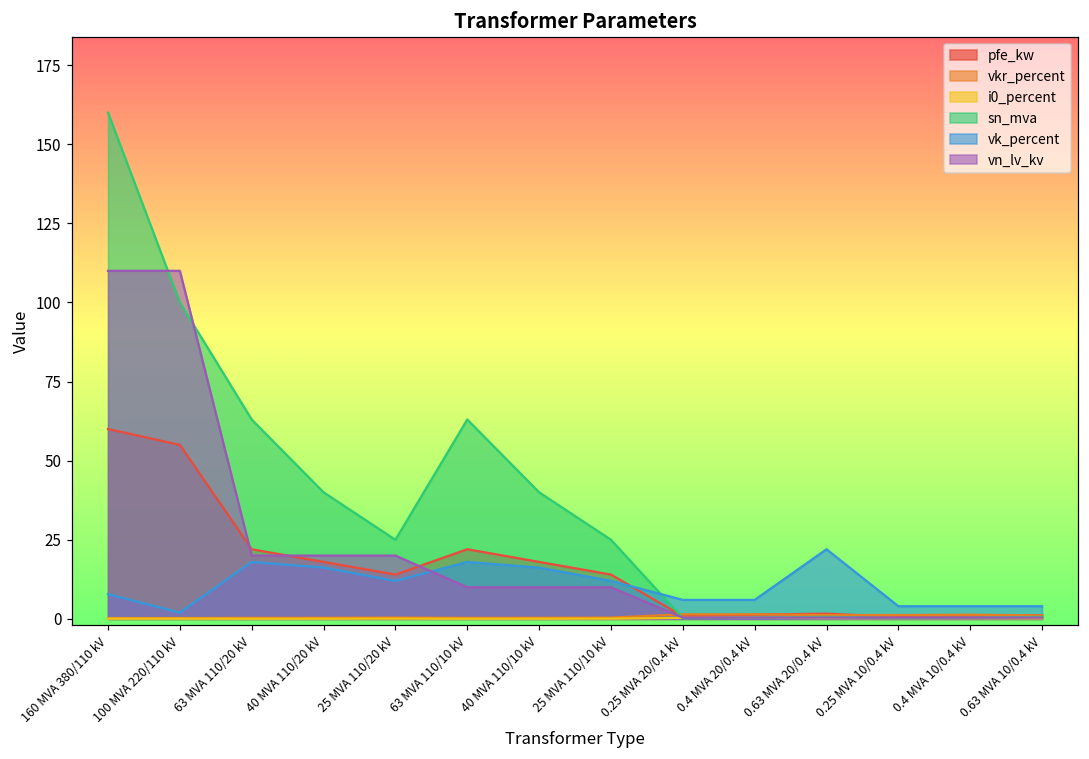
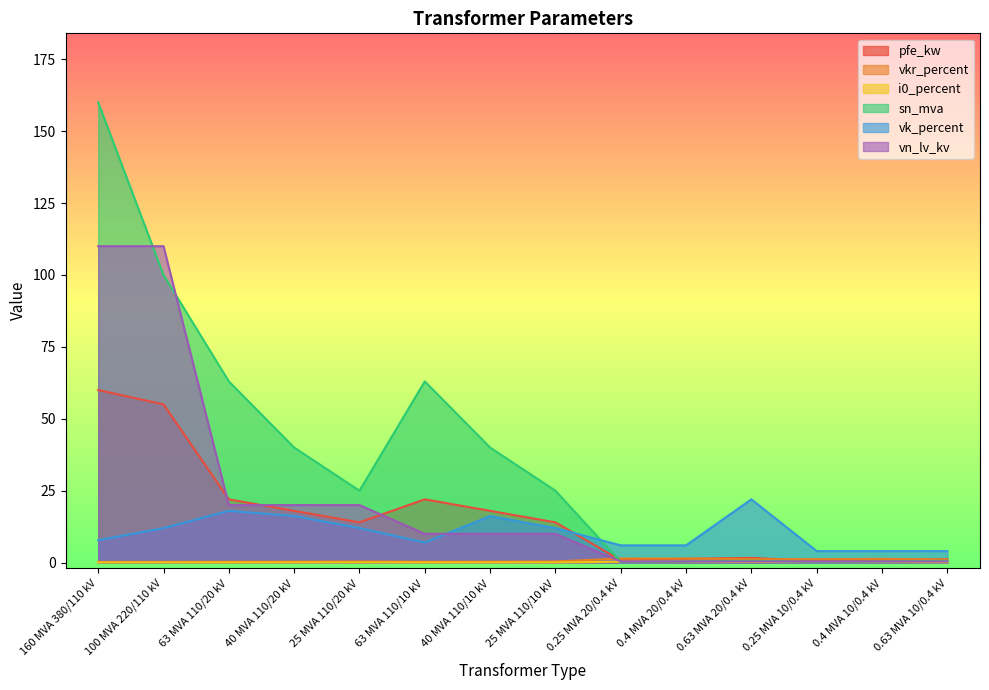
  {
    "sn_mva": {
      "160 MVA 380/110 kV": 160,
      "100 MVA 220/110 kV": 100,
      "63 MVA 110/20 kV": 63,
      "40 MVA 110/20 kV": 40,
      "25 MVA 110/20 kV": 25,
      "63 MVA 110/10 kV": 63,
      "40 MVA 110/10 kV": 40,
      "25 MVA 110/10 kV": 25
    },
    "vk_percent": {
      "160 MVA 380/110 kV": 8,
-     "100 MVA 220/110 kV": 2,
+     "100 MVA 220/110 kV": 12,
      "63 MVA 110/20 kV": 18,
      "40 MVA 110/20 kV": 16,
      "25 MVA 110/20 kV": 12,
-     "63 MVA 110/10 kV": 18,
+     "63 MVA 110/10 kV": 7,
      "40 MVA 110/10 kV": 16,
      "25 MVA 110/10 kV": 12,
      "0.25 MVA 20/0.4 kV": 6,
      "0.4 MVA 20/0.4 kV": 6,
      "0.63 MVA 20/0.4 kV": 22,
      "0.25 MVA 10/0.4 kV": 4,
      "0.4 MVA 10/0.4 kV": 4,
      "0.63 MVA 10/0.4 kV": 4
    },
    "vn_lv_kv": {
      "160 MVA 380/110 kV": 110,
      "100 MVA 220/110 kV": 110,
      "63 MVA 110/20 kV": 20,
      "40 MVA 110/20 kV": 20,
      "25 MVA 110/20 kV": 20,
      "63 MVA 110/10 kV": 10,
      "40 MVA 110/10 kV": 10,
      "25 MVA 110/10 kV": 10
    }
  }
